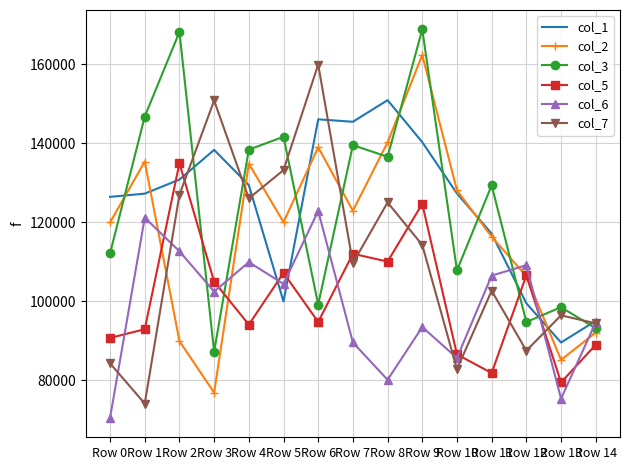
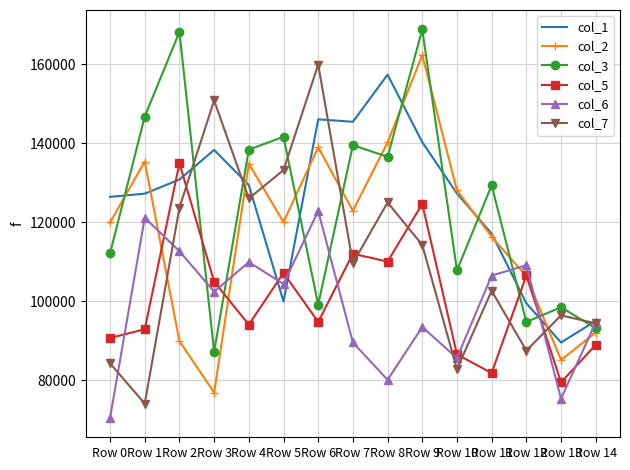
  {
    "col_1": {
      "Row 0": 126000,
      "Row 1": 127000,
      "Row 2": 131000,
      "Row 3": 138000,
      "Row 4": 129000,
      "Row 5": 100000,
      "Row 6": 146000,
      "Row 7": 145000,
-     "Row 8": 151000,
+     "Row 8": 157000,
      "Row 9": 140000
    },
    "col_2": {
      "Row 0": 120000,
      "Row 1": 135000,
      "Row 2": 90000,
      "Row 3": 77000,
      "Row 4": 135000,
      "Row 5": 120000,
      "Row 6": 139000,
      "Row 7": 123000,
      "Row 8": 140000,
      "Row 9": 162000
    },
    "col_3": {
      "Row 0": 112000,
      "Row 1": 147000,
      "Row 2": 168000,
      "Row 3": 87000,
      "Row 4": 138000,
      "Row 5": 142000,
      "Row 6": 99000,
      "Row 7": 140000,
      "Row 8": 137000,
      "Row 9": 169000
    },
    "col_5": {
      "Row 0": 91000,
      "Row 1": 93000,
      "Row 2": 135000,
      "Row 3": 105000,
      "Row 4": 94000,
      "Row 5": 107000,
      "Row 6": 95000,
      "Row 7": 112000,
      "Row 8": 110000,
      "Row 9": 125000
    },
    "col_6": {
      "Row 0": 71000,
      "Row 1": 121000,
      "Row 2": 113000,
      "Row 3": 102000,
      "Row 4": 110000,
      "Row 5": 104000,
      "Row 6": 123000,
      "Row 7": 90000,
      "Row 8": 80000,
      "Row 9": 94000
    },
    "col_7": {
      "Row 0": 84000,
      "Row 1": 74000,
-     "Row 2": 127000,
+     "Row 2": 124000,
      "Row 3": 151000,
      "Row 4": 126000,
      "Row 5": 133000,
      "Row 6": 160000,
      "Row 7": 110000,
      "Row 8": 125000,
      "Row 9": 114000
    }
  }
